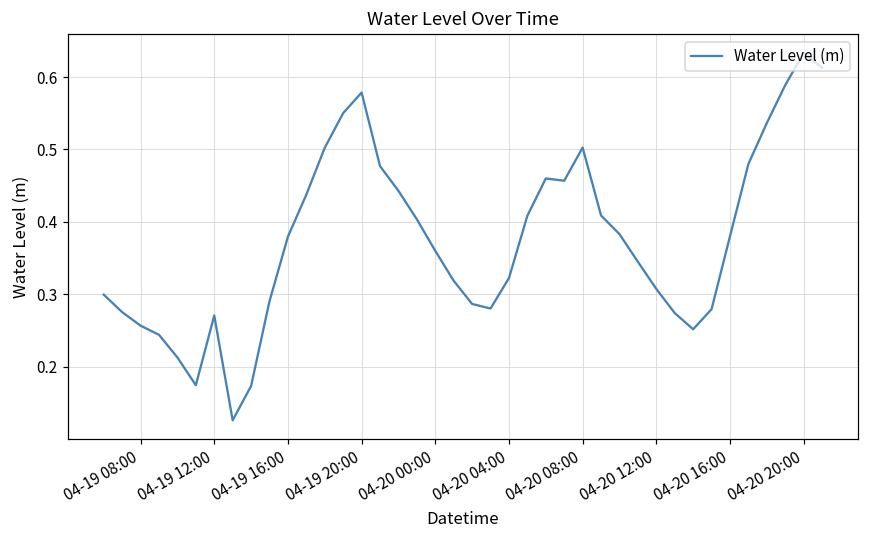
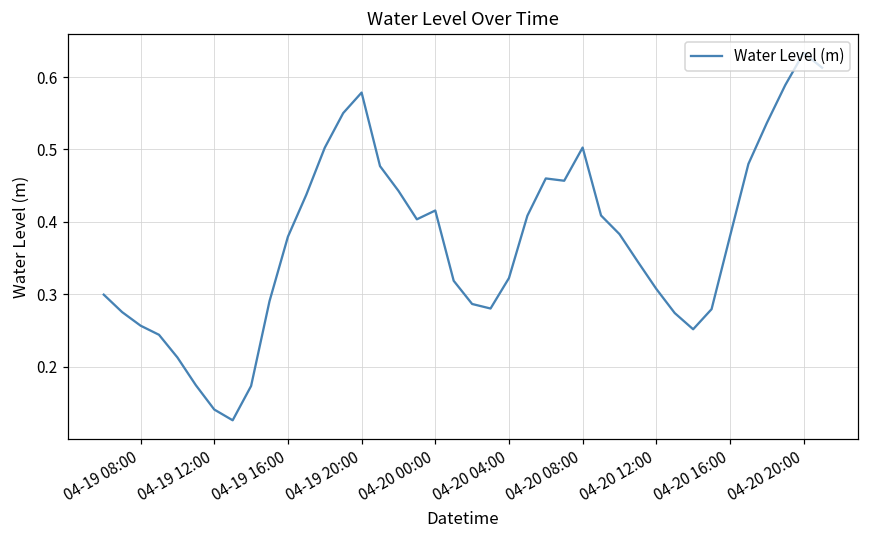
  {
    "04-19 08:00": 0.26,
-   "04-19 12:00": 0.27,
+   "04-19 12:00": 0.14,
    "04-19 16:00": 0.38,
    "04-19 20:00": 0.58,
-   "04-20 00:00": 0.36,
+   "04-20 00:00": 0.42,
    "04-20 04:00": 0.32,
    "04-20 08:00": 0.50,
    "04-20 12:00": 0.31,
    "04-20 16:00": 0.38
  }
